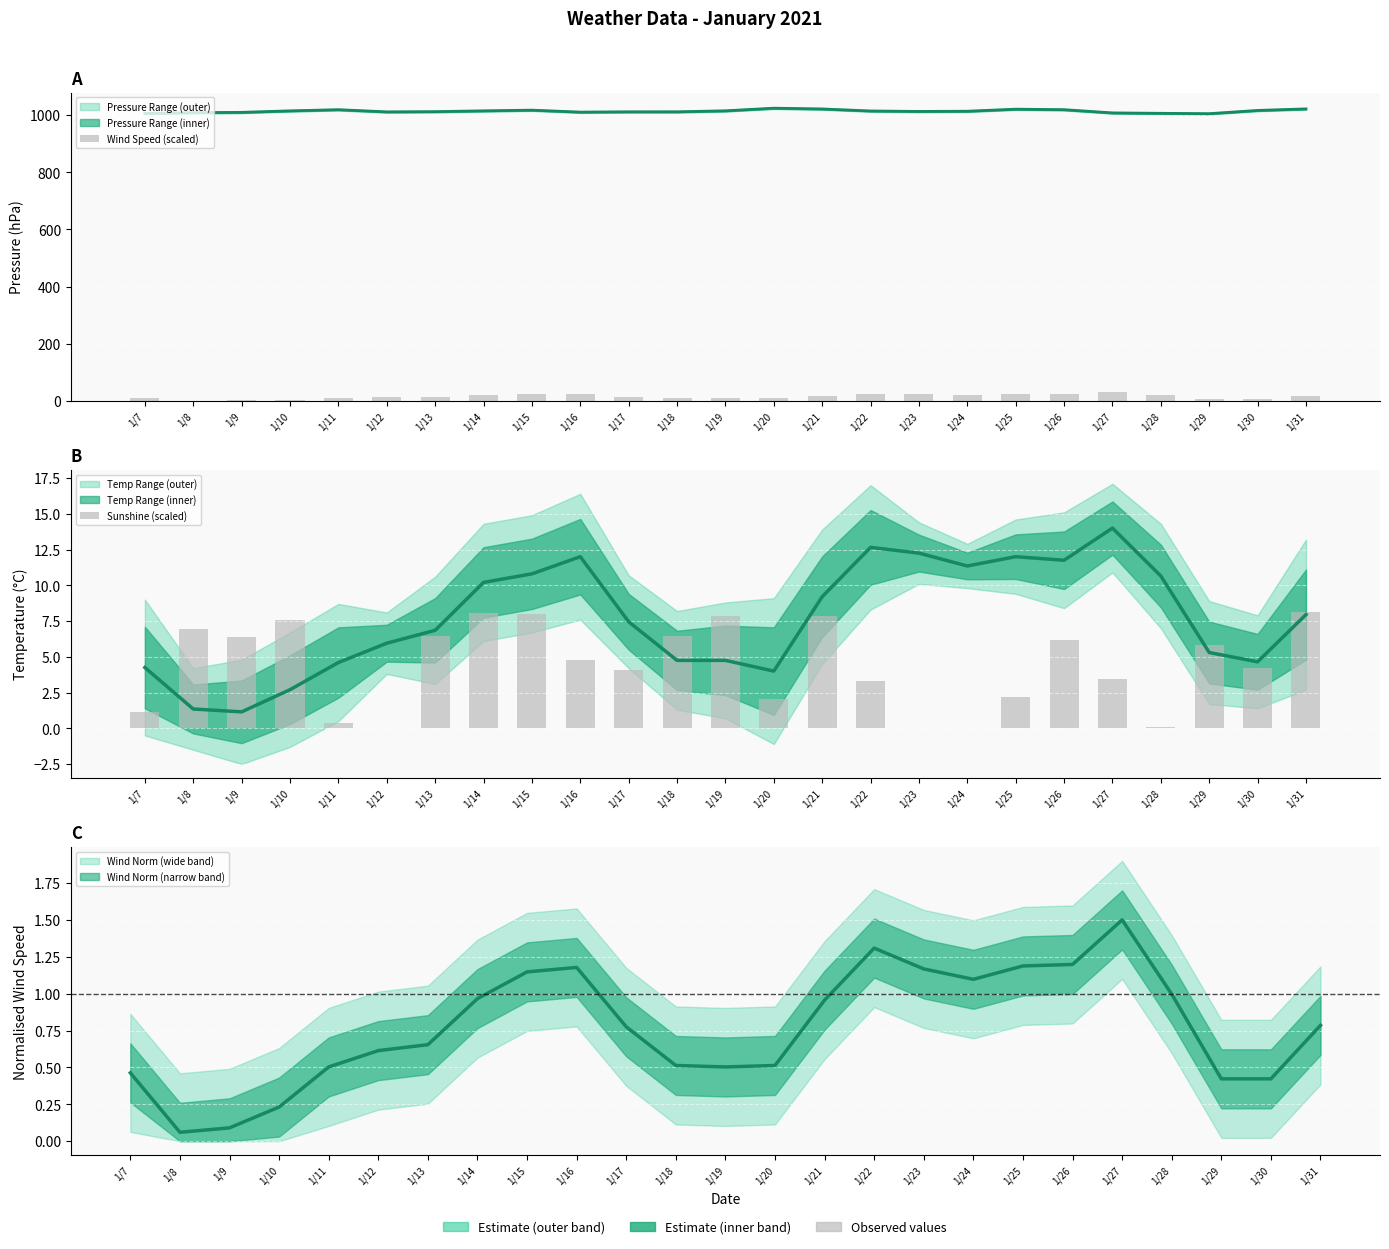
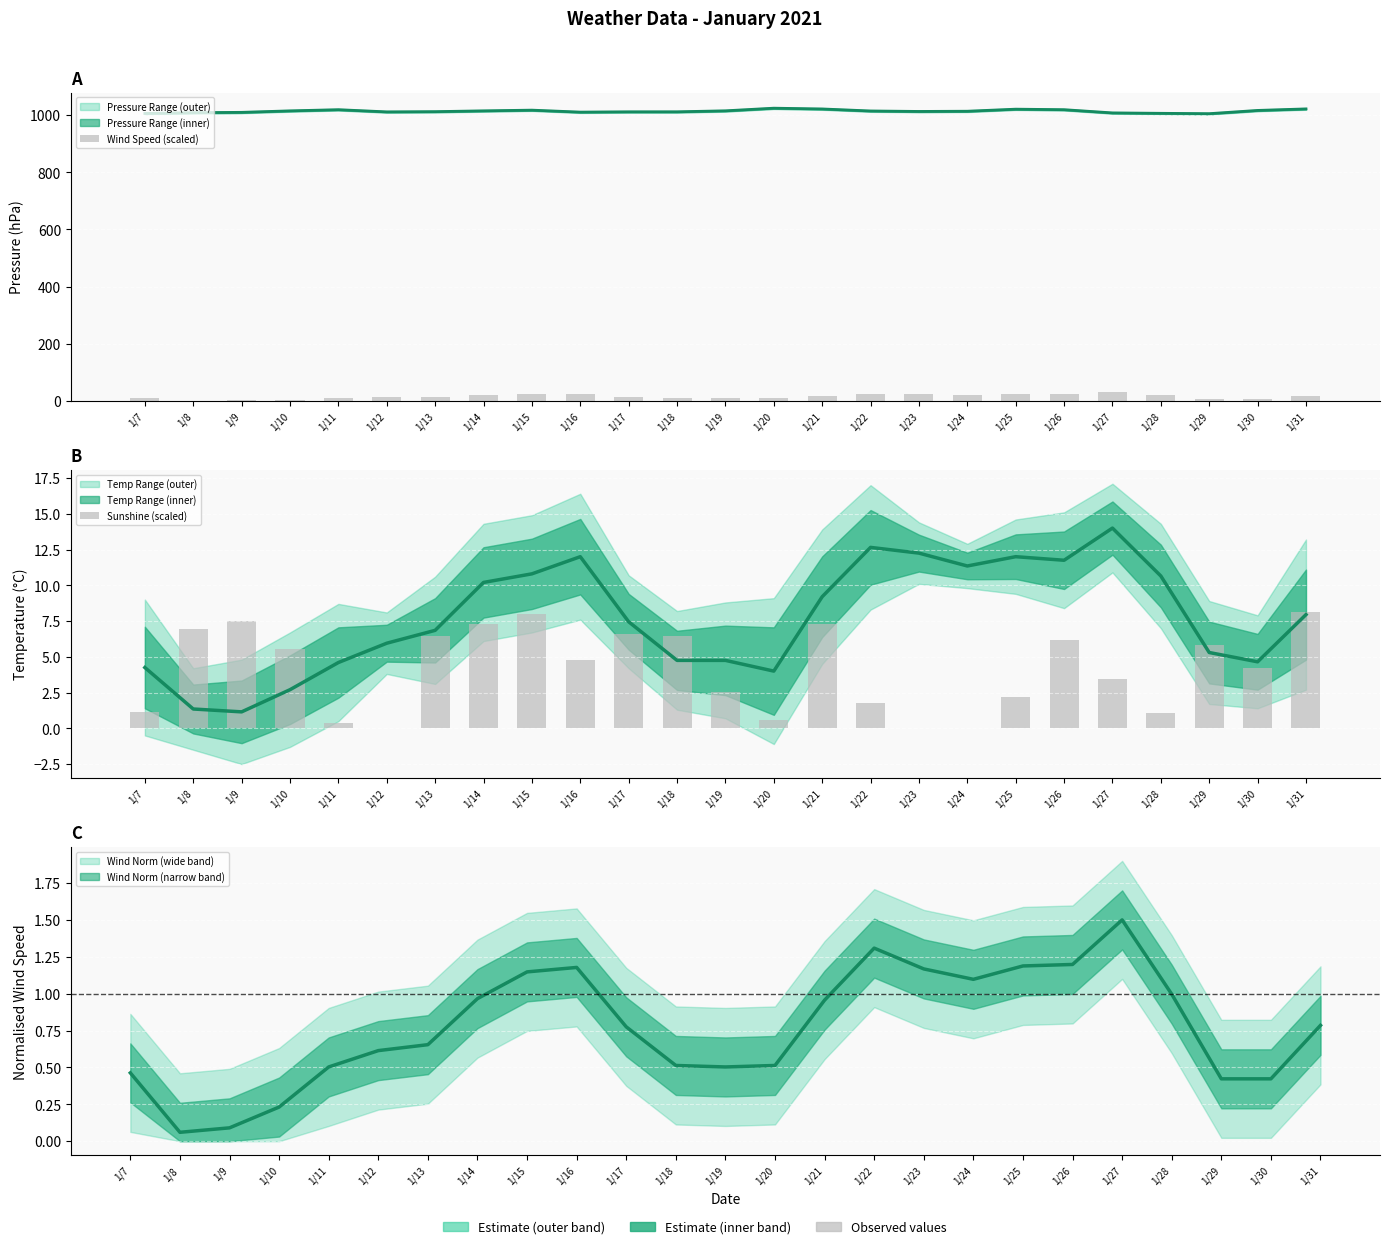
  {
    "A": {
      "Wind Speed (scaled)": {
        "1/7": 10,
        "1/11": 10,
        "1/12": 10,
        "1/13": 10,
        "1/14": 20,
        "1/15": 20,
        "1/16": 20,
        "1/17": 20,
        "1/18": 10,
        "1/19": 10,
        "1/20": 10,
        "1/21": 20,
        "1/22": 30,
        "1/23": 20,
        "1/24": 20,
        "1/25": 20,
        "1/26": 20,
        "1/27": 30,
        "1/28": 20,
        "1/31": 20
      }
    },
    "B": {
      "Sunshine (scaled)": {
        "1/7": 1.1,
        "1/8": 7.0,
-       "1/9": 6.4,
-       "1/10": 7.6,
+       "1/9": 7.5,
+       "1/10": 5.5,
        "1/11": 0.4,
        "1/12": 0.0,
        "1/13": 6.5,
-       "1/14": 8.1,
+       "1/14": 7.3,
        "1/15": 8.0,
        "1/16": 4.8,
-       "1/17": 4.1,
+       "1/17": 6.6,
        "1/18": 6.5,
-       "1/19": 7.8,
-       "1/20": 2.1,
-       "1/21": 7.8,
-       "1/22": 3.3,
+       "1/19": 2.6,
+       "1/20": 0.6,
+       "1/21": 7.3,
+       "1/22": 1.8,
        "1/23": 0.0,
        "1/24": 0.0,
        "1/25": 2.2,
        "1/26": 6.2,
        "1/27": 3.4,
-       "1/28": 0.1,
+       "1/28": 1.0,
        "1/29": 5.8,
        "1/30": 4.2,
        "1/31": 8.2
      }
    }
  }
